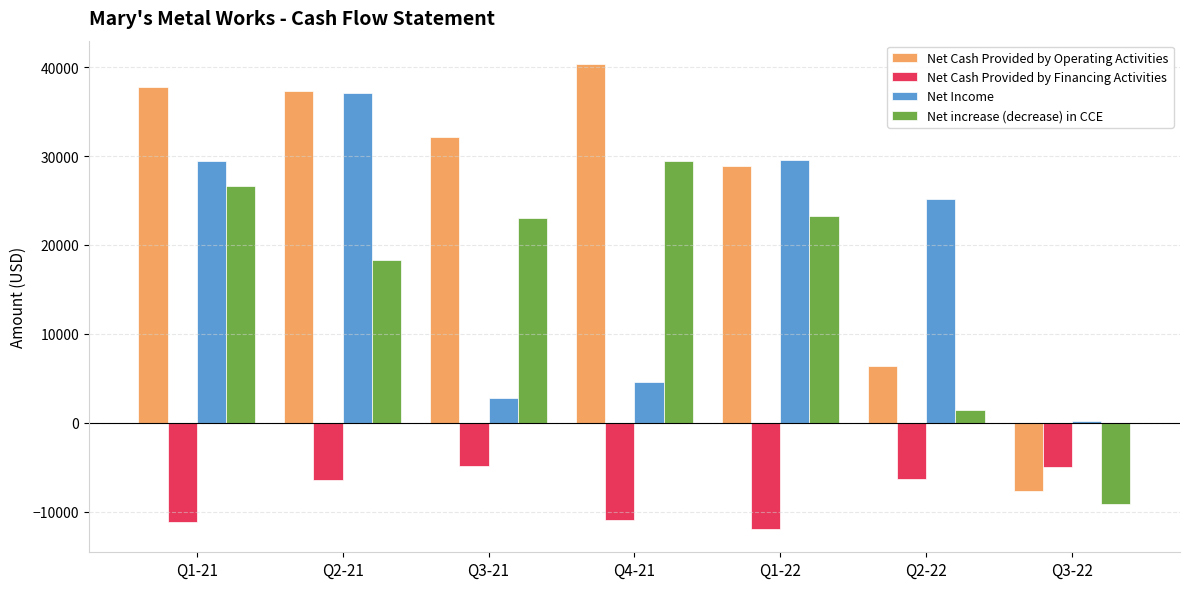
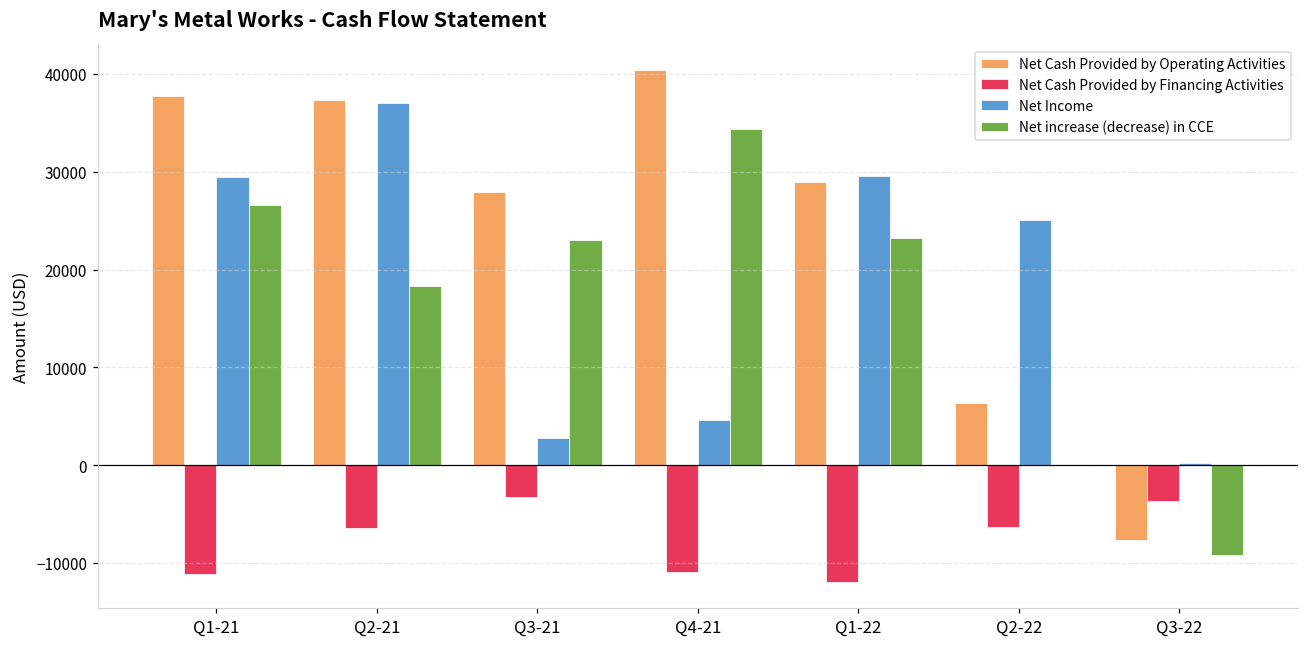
  {
    "Net Cash Provided by Operating Activities": {
      "Q1-21": 38000,
      "Q2-21": 37000,
-     "Q3-21": 32000,
+     "Q3-21": 28000,
      "Q4-21": 40000,
      "Q1-22": 29000,
      "Q2-22": 6000,
      "Q3-22": -8000
    },
    "Net Cash Provided by Financing Activities": {
      "Q1-21": -11000,
      "Q2-21": -6000,
-     "Q3-21": -5000,
+     "Q3-21": -3000,
      "Q4-21": -11000,
      "Q1-22": -12000,
      "Q2-22": -6000,
-     "Q3-22": -5000
+     "Q3-22": -4000
    },
    "Net Income": {
      "Q1-21": 29000,
      "Q2-21": 37000,
      "Q3-21": 3000,
      "Q4-21": 5000,
      "Q1-22": 30000,
      "Q2-22": 25000
    },
    "Net increase (decrease) in CCE": {
      "Q1-21": 27000,
      "Q2-21": 18000,
      "Q3-21": 23000,
-     "Q4-21": 29000,
+     "Q4-21": 34000,
      "Q1-22": 23000,
-     "Q2-22": 1000,
+     "Q2-22": 0,
      "Q3-22": -9000
    }
  }
